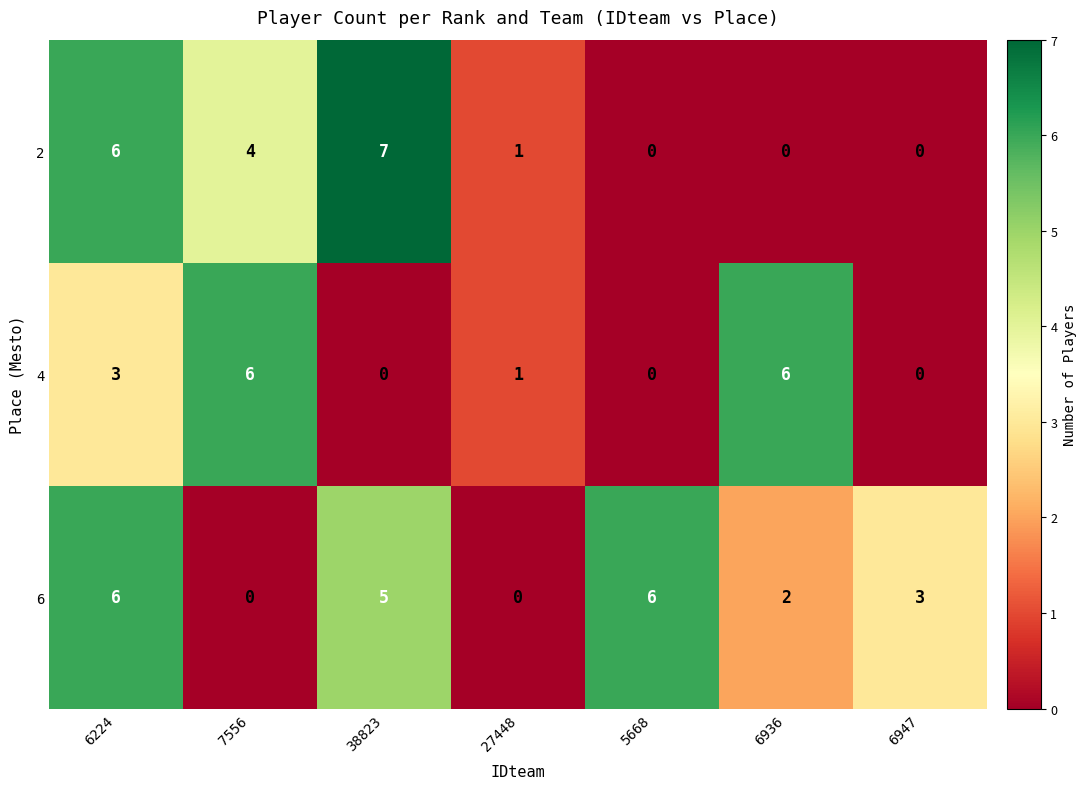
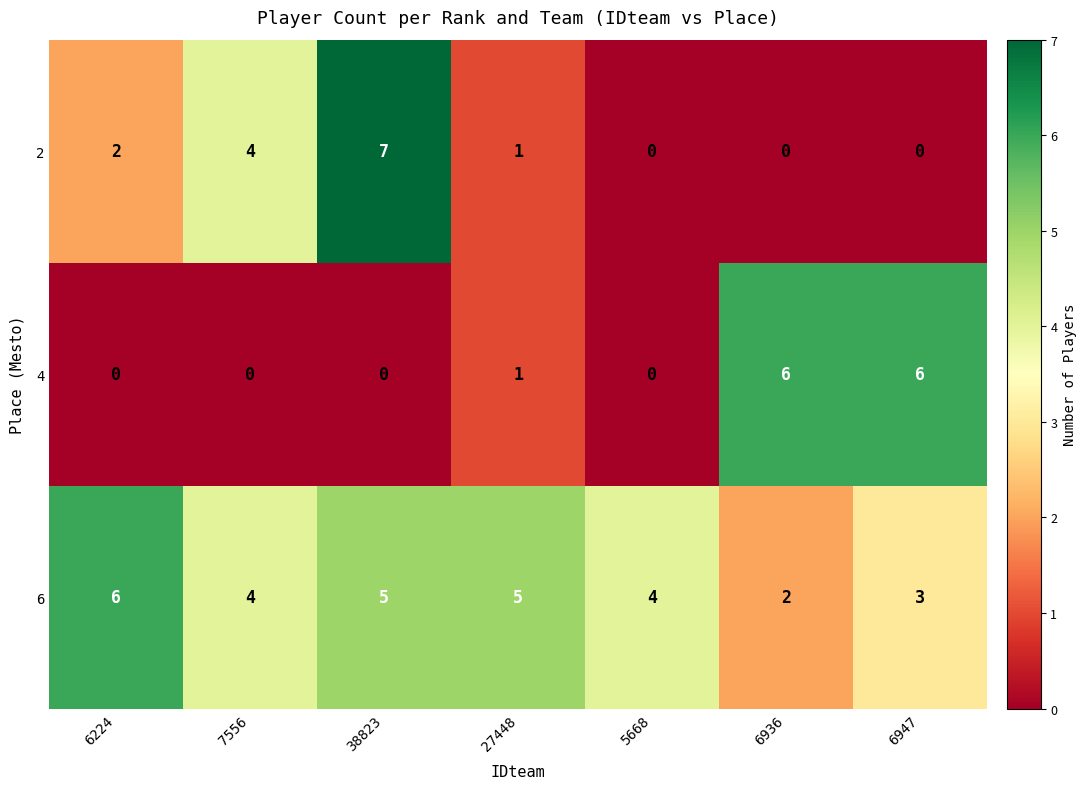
  {
    "2": {
-     "6224": 6,
+     "6224": 2,
      "7556": 4,
      "38823": 7,
      "27448": 1,
      "5668": 0,
      "6936": 0,
      "6947": 0
    },
    "4": {
-     "6224": 3,
-     "7556": 6,
+     "6224": 0,
+     "7556": 0,
      "38823": 0,
      "27448": 1,
      "5668": 0,
      "6936": 6,
-     "6947": 0
+     "6947": 6
    },
    "6": {
      "6224": 6,
-     "7556": 0,
+     "7556": 4,
      "38823": 5,
-     "27448": 0,
-     "5668": 6,
+     "27448": 5,
+     "5668": 4,
      "6936": 2,
      "6947": 3
    }
  }
